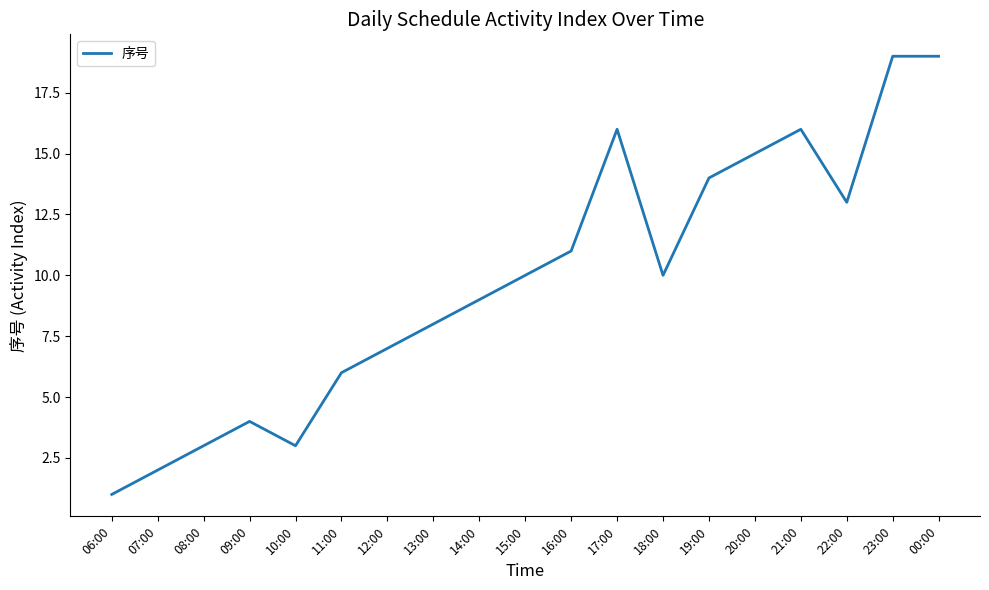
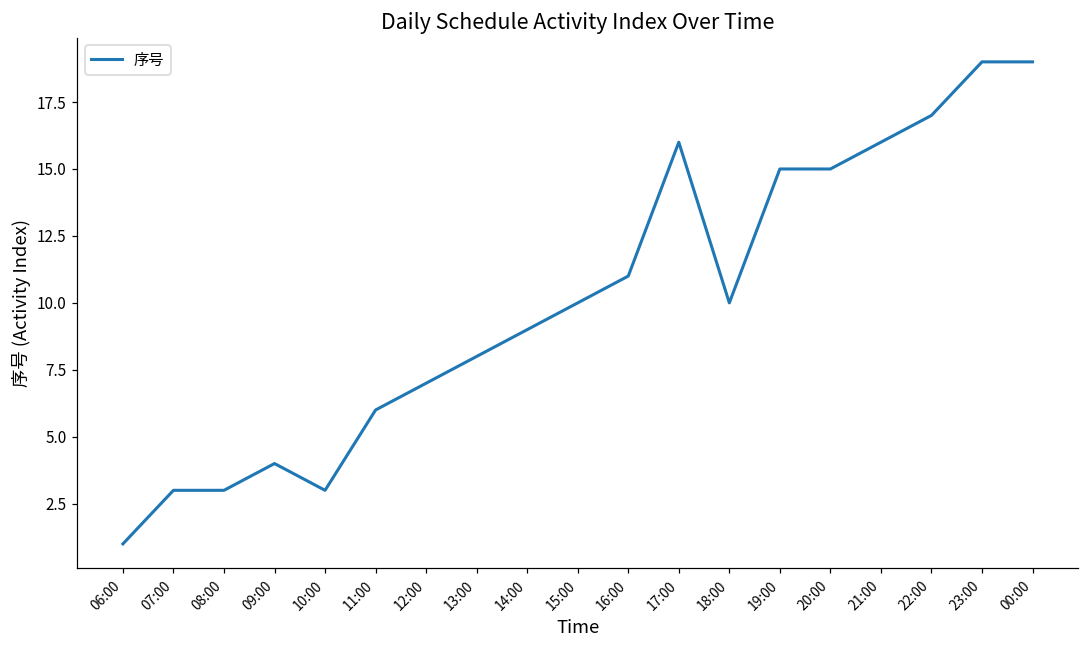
  {
    "06:00": 1,
-   "07:00": 2,
+   "07:00": 3,
    "08:00": 3,
    "09:00": 4,
    "10:00": 3,
    "11:00": 6,
    "12:00": 7,
    "13:00": 8,
    "14:00": 9,
    "15:00": 10,
    "16:00": 11,
    "17:00": 16,
    "18:00": 10,
-   "19:00": 14,
+   "19:00": 15,
    "20:00": 15,
    "21:00": 16,
-   "22:00": 13,
+   "22:00": 17,
    "23:00": 19,
    "00:00": 19
  }
